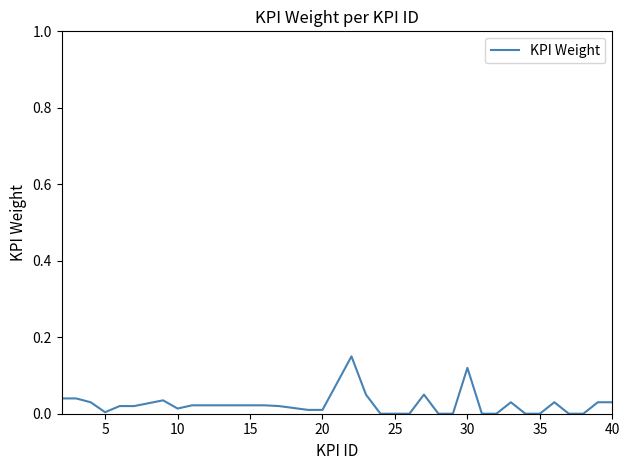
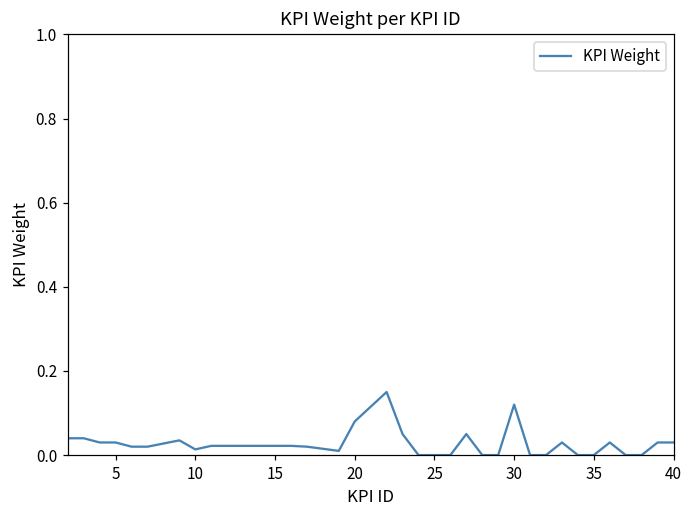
  {
-   "5": 0.00,
+   "5": 0.03,
    "10": 0.01,
    "15": 0.02,
-   "20": 0.01,
+   "20": 0.08,
    "25": 0.00,
    "30": 0.12,
    "35": 0.00,
    "40": 0.03
  }
